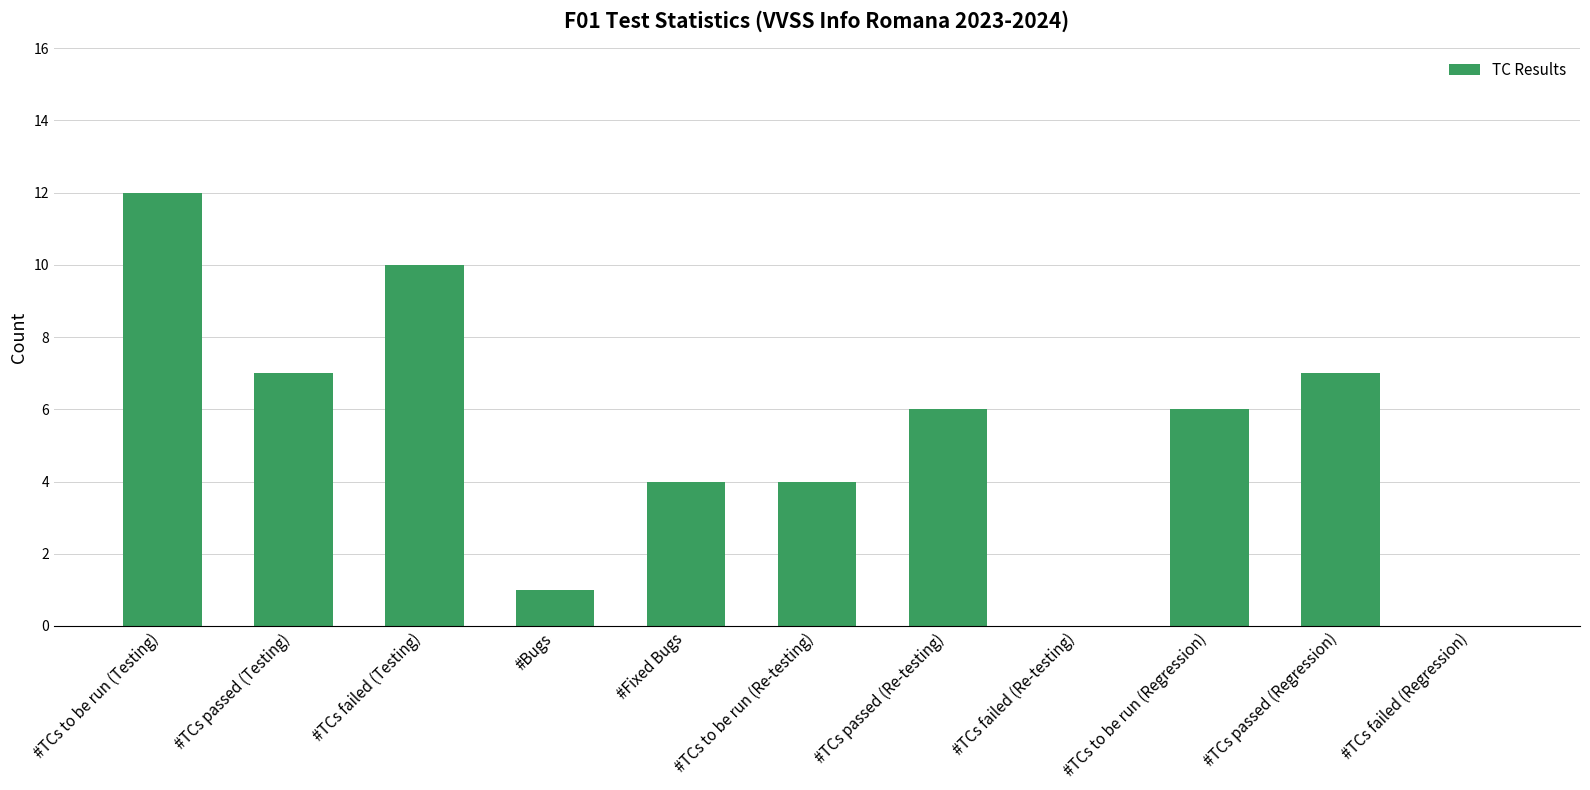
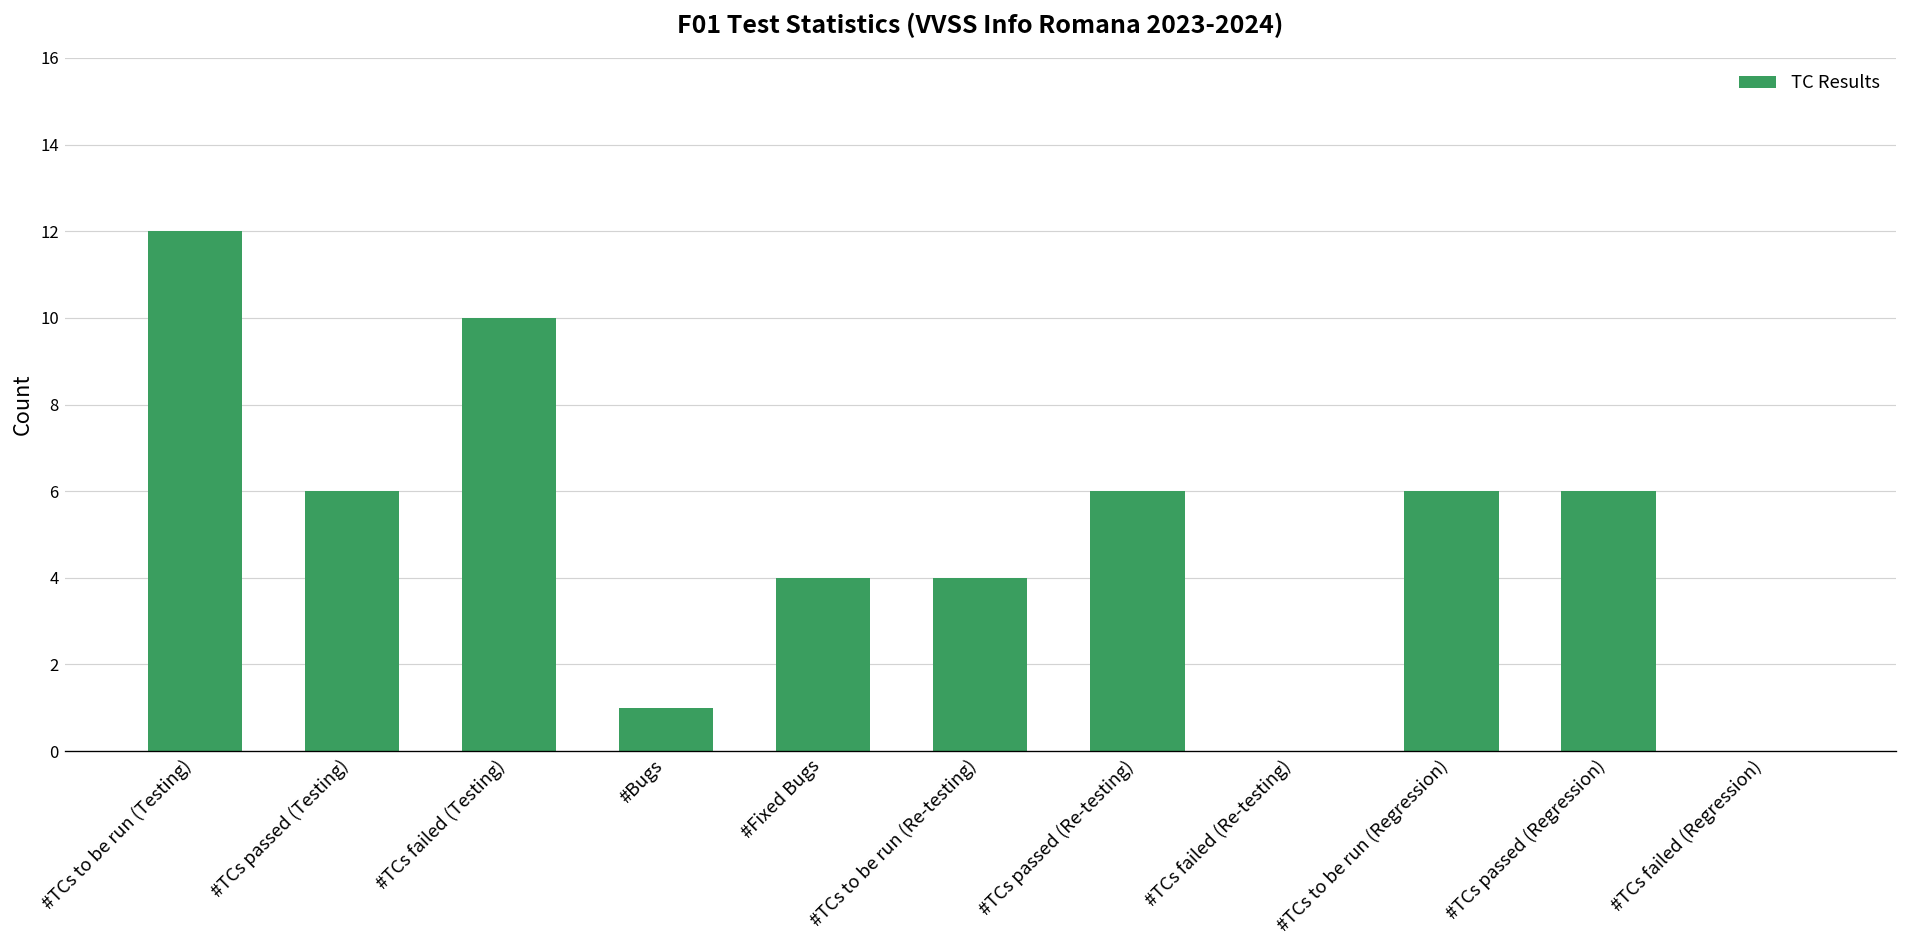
  {
    "#TCs to be run (Testing)": 12,
-   "#TCs passed (Testing)": 7,
+   "#TCs passed (Testing)": 6,
    "#TCs failed (Testing)": 10,
    "#Bugs": 1,
    "#Fixed Bugs": 4,
    "#TCs to be run (Re-testing)": 4,
    "#TCs passed (Re-testing)": 6,
    "#TCs failed (Re-testing)": 0,
    "#TCs to be run (Regression)": 6,
-   "#TCs passed (Regression)": 7,
+   "#TCs passed (Regression)": 6,
    "#TCs failed (Regression)": 0
  }
